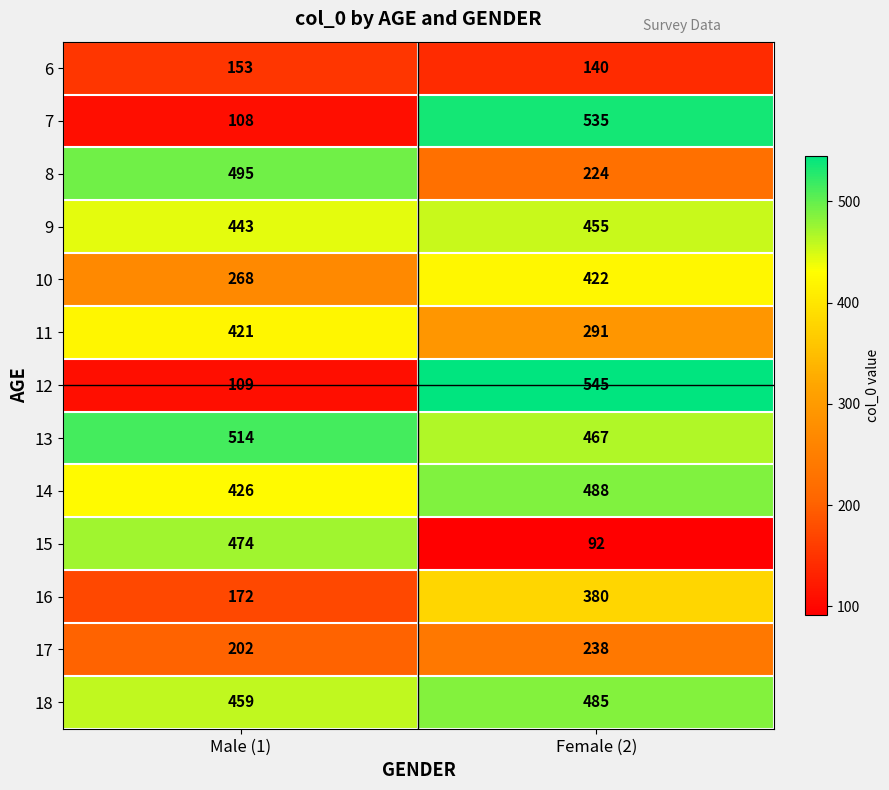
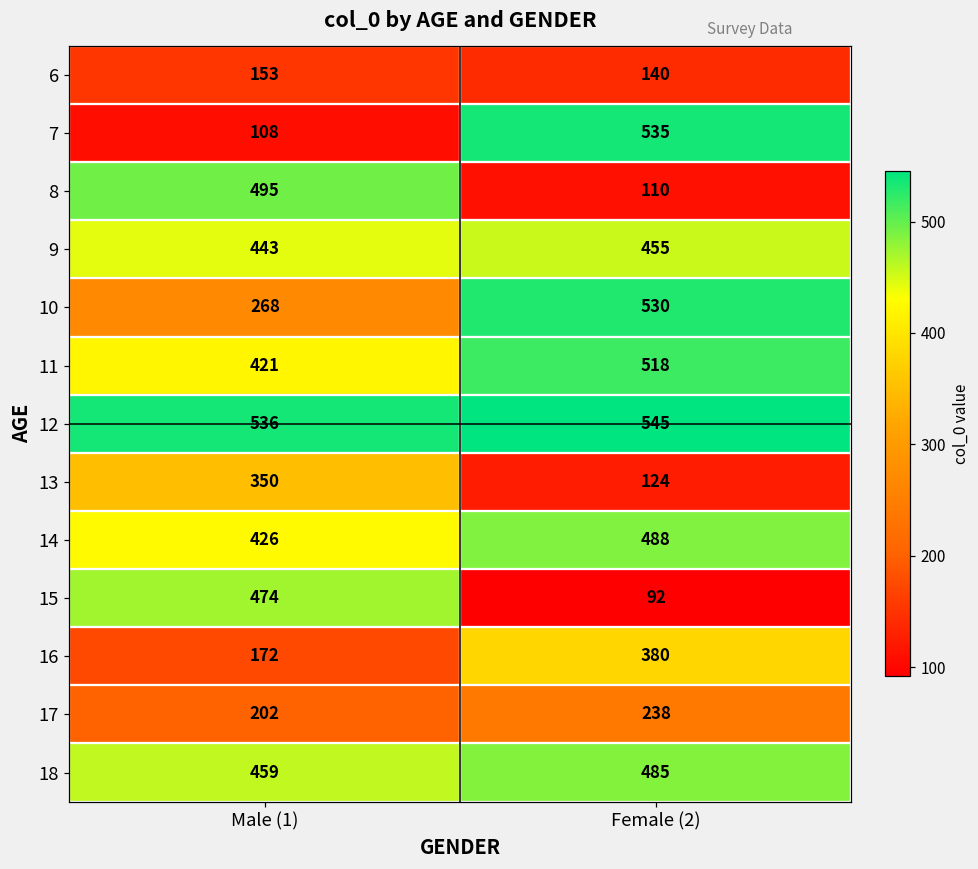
  {
    "6": {
      "Male (1)": 153,
      "Female (2)": 140
    },
    "7": {
      "Male (1)": 108,
      "Female (2)": 535
    },
    "8": {
      "Male (1)": 495,
-     "Female (2)": 224
+     "Female (2)": 110
    },
    "9": {
      "Male (1)": 443,
      "Female (2)": 455
    },
    "10": {
      "Male (1)": 268,
-     "Female (2)": 422
+     "Female (2)": 530
    },
    "11": {
      "Male (1)": 421,
-     "Female (2)": 291
+     "Female (2)": 518
    },
    "12": {
-     "Male (1)": 109,
+     "Male (1)": 536,
      "Female (2)": 545
    },
    "13": {
-     "Male (1)": 514,
-     "Female (2)": 467
+     "Male (1)": 350,
+     "Female (2)": 124
    },
    "14": {
      "Male (1)": 426,
      "Female (2)": 488
    },
    "15": {
      "Male (1)": 474,
      "Female (2)": 92
    },
    "16": {
      "Male (1)": 172,
      "Female (2)": 380
    },
    "17": {
      "Male (1)": 202,
      "Female (2)": 238
    },
    "18": {
      "Male (1)": 459,
      "Female (2)": 485
    }
  }
